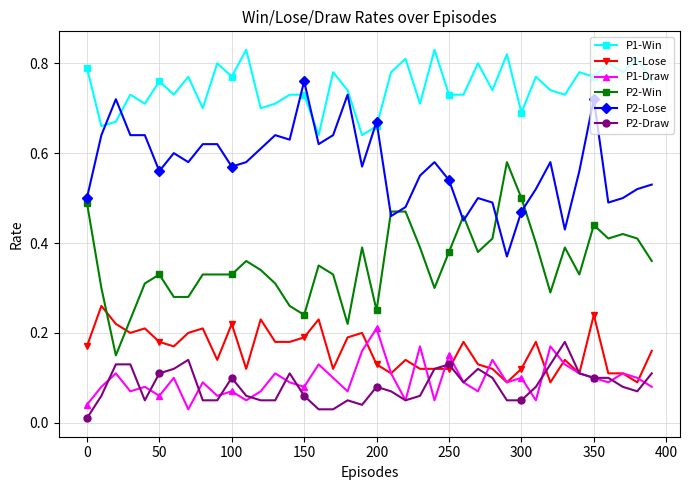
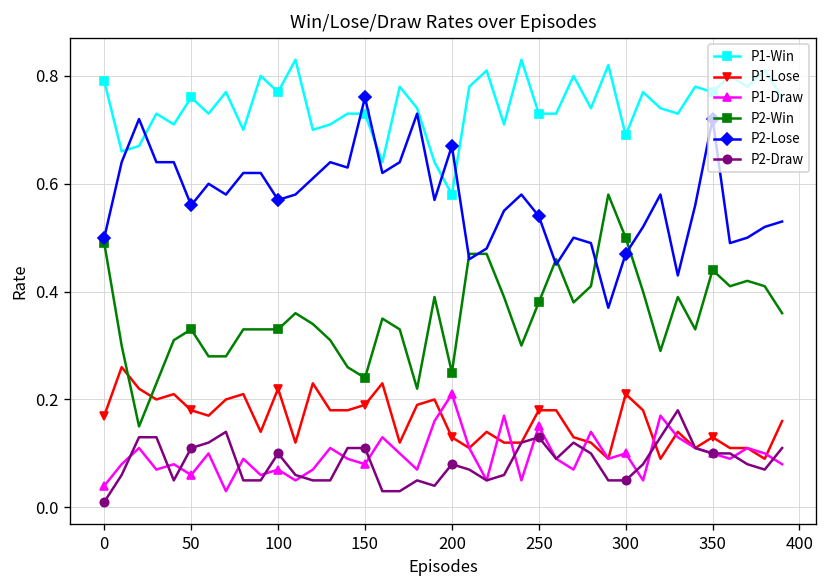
  {
    "P1-Win": {
      "0": 0.79,
      "50": 0.76,
      "100": 0.77,
      "150": 0.73,
-     "200": 0.66,
+     "200": 0.58,
      "250": 0.73,
      "300": 0.69
    },
    "P1-Lose": {
      "0": 0.17,
      "50": 0.18,
      "100": 0.22,
      "150": 0.19,
      "200": 0.13,
-     "250": 0.12,
-     "300": 0.12,
-     "350": 0.24
+     "250": 0.18,
+     "300": 0.21,
+     "350": 0.13
    },
    "P1-Draw": {
      "0": 0.04,
      "50": 0.06,
      "100": 0.07,
      "150": 0.08,
      "200": 0.21,
      "250": 0.15,
      "300": 0.10
    },
    "P2-Win": {
      "0": 0.49,
      "50": 0.33,
      "100": 0.33,
      "150": 0.24,
      "200": 0.25,
      "250": 0.38,
      "300": 0.50,
      "350": 0.44
    },
    "P2-Lose": {
      "0": 0.50,
      "50": 0.56,
      "100": 0.57,
      "150": 0.76,
      "200": 0.67,
      "250": 0.54,
      "300": 0.47
    },
    "P2-Draw": {
      "0": 0.01,
      "50": 0.11,
      "100": 0.10,
-     "150": 0.06,
+     "150": 0.11,
      "200": 0.08,
      "250": 0.13,
      "300": 0.05
    }
  }
